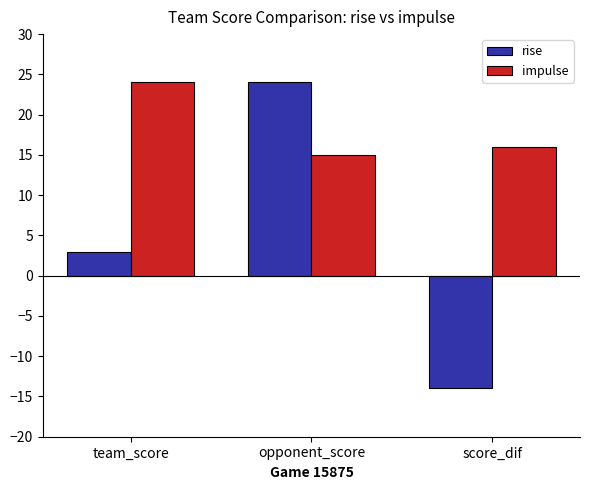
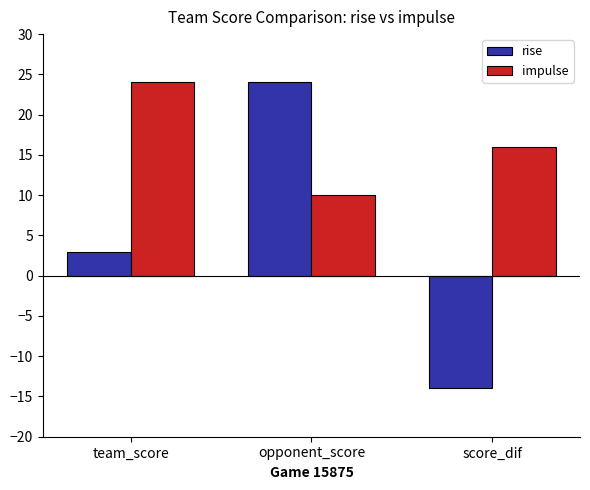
  {
    "rise": {
      "team_score": 3,
      "opponent_score": 24,
      "score_dif": -14
    },
    "impulse": {
      "team_score": 24,
-     "opponent_score": 15,
+     "opponent_score": 10,
      "score_dif": 16
    }
  }
